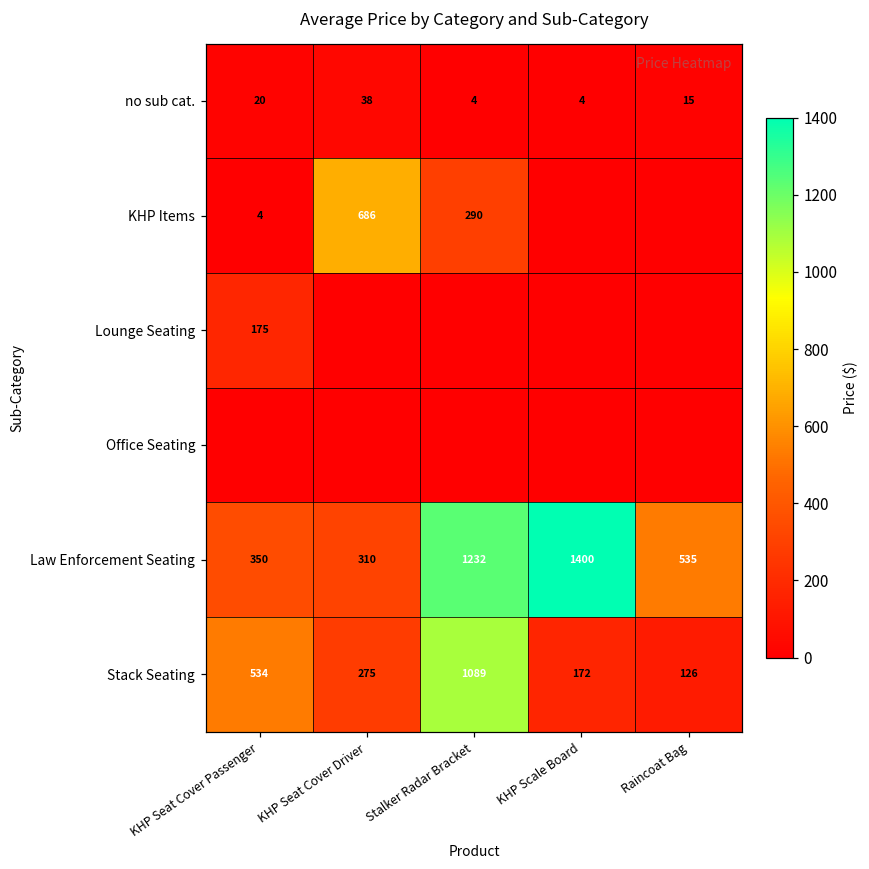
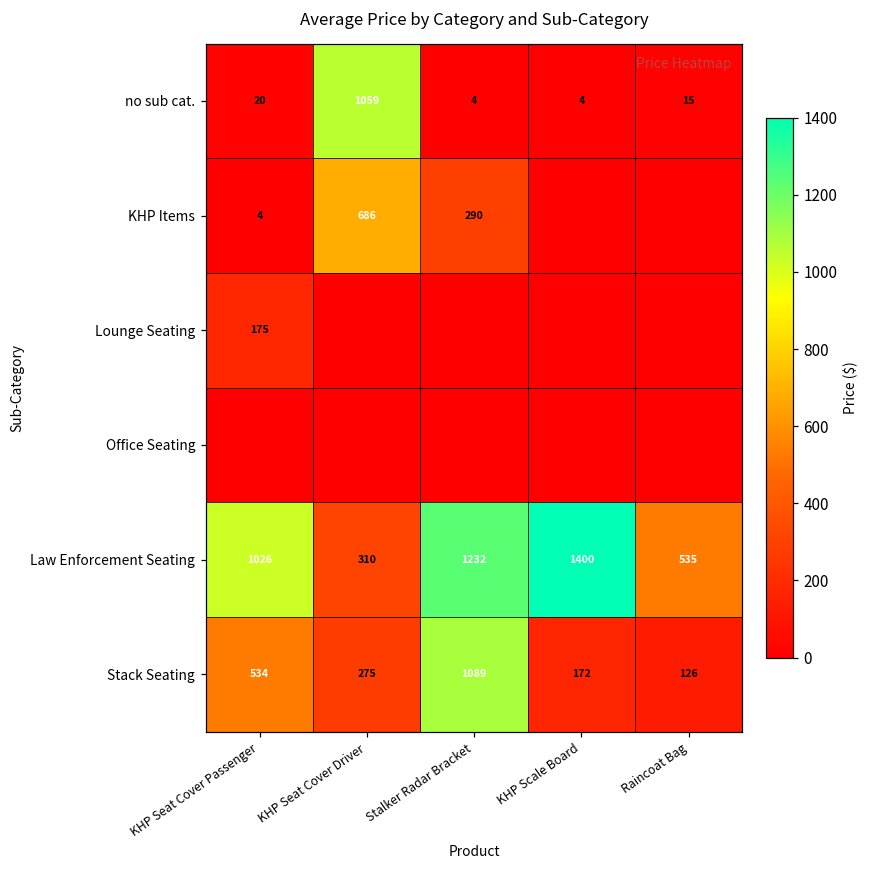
  {
    "no sub cat.": {
      "KHP Seat Cover Passenger": 20,
-     "KHP Seat Cover Driver": 38,
+     "KHP Seat Cover Driver": 1059,
      "Stalker Radar Bracket": 4,
      "KHP Scale Board": 4
    },
    "KHP Items": {
      "KHP Seat Cover Passenger": 4,
      "KHP Seat Cover Driver": 686,
      "Stalker Radar Bracket": 290
    },
    "Lounge Seating": {
      "KHP Seat Cover Passenger": 175
    },
    "Law Enforcement Seating": {
-     "KHP Seat Cover Passenger": 350,
+     "KHP Seat Cover Passenger": 1026,
      "KHP Seat Cover Driver": 310,
      "Stalker Radar Bracket": 1232,
      "KHP Scale Board": 1400,
      "Raincoat Bag": 535
    },
    "Stack Seating": {
      "KHP Seat Cover Passenger": 534,
      "KHP Seat Cover Driver": 275,
      "Stalker Radar Bracket": 1089,
      "KHP Scale Board": 172,
      "Raincoat Bag": 126
    }
  }
